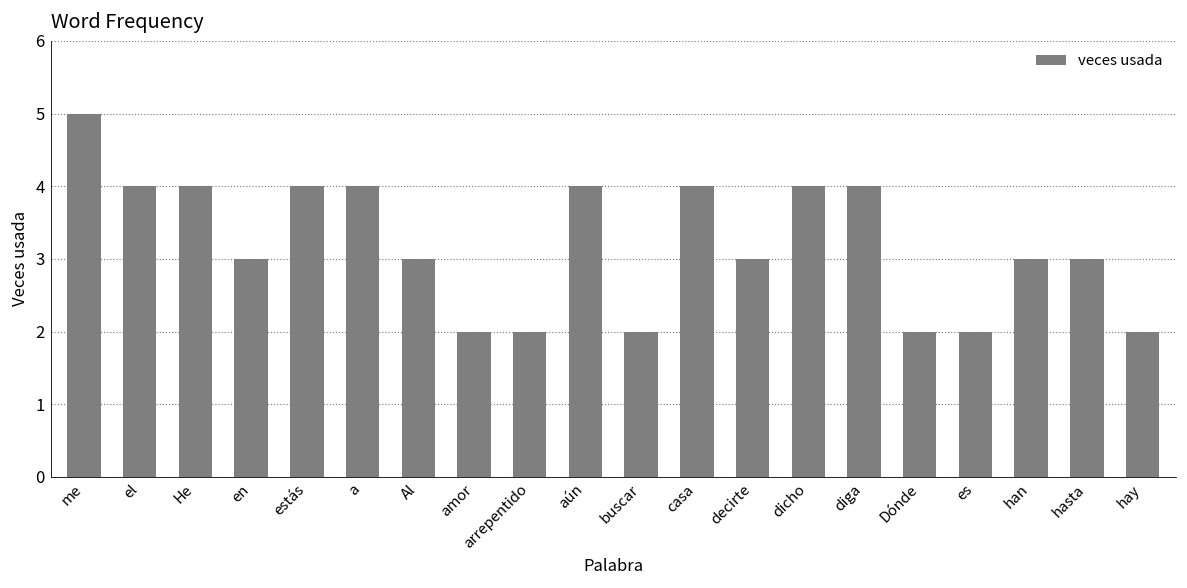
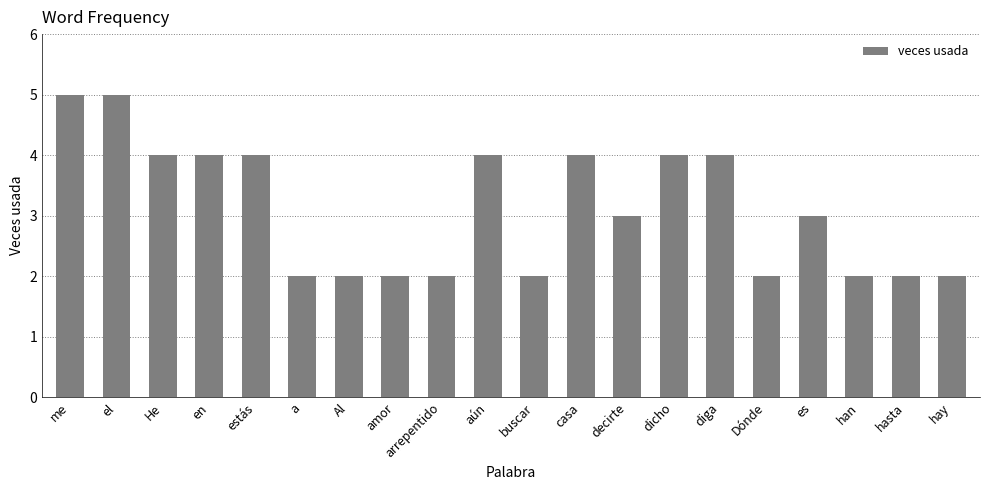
  {
    "me": 5,
-   "el": 4,
+   "el": 5,
    "He": 4,
-   "en": 3,
+   "en": 4,
    "estás": 4,
-   "a": 4,
-   "Al": 3,
+   "a": 2,
+   "Al": 2,
    "amor": 2,
    "arrepentido": 2,
    "aún": 4,
    "buscar": 2,
    "casa": 4,
    "decirte": 3,
    "dicho": 4,
    "diga": 4,
    "Dónde": 2,
-   "es": 2,
-   "han": 3,
-   "hasta": 3,
+   "es": 3,
+   "han": 2,
+   "hasta": 2,
    "hay": 2
  }
